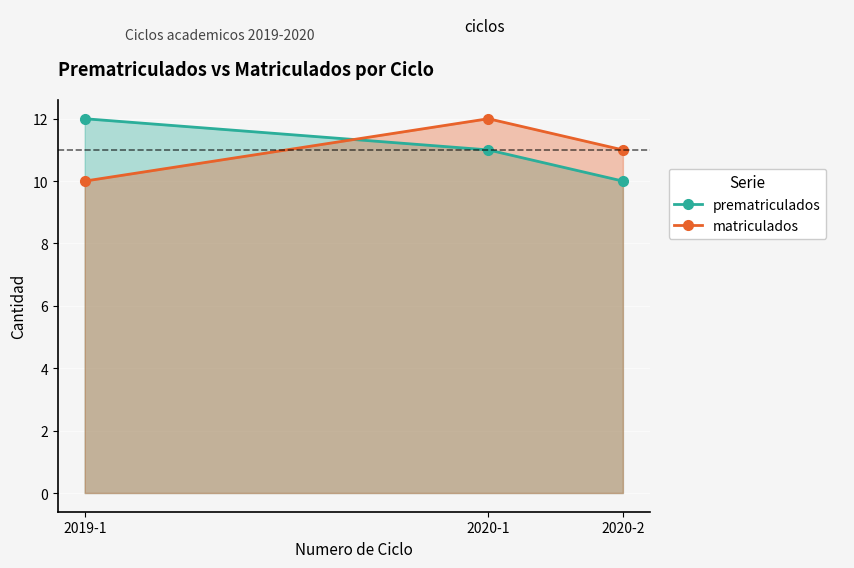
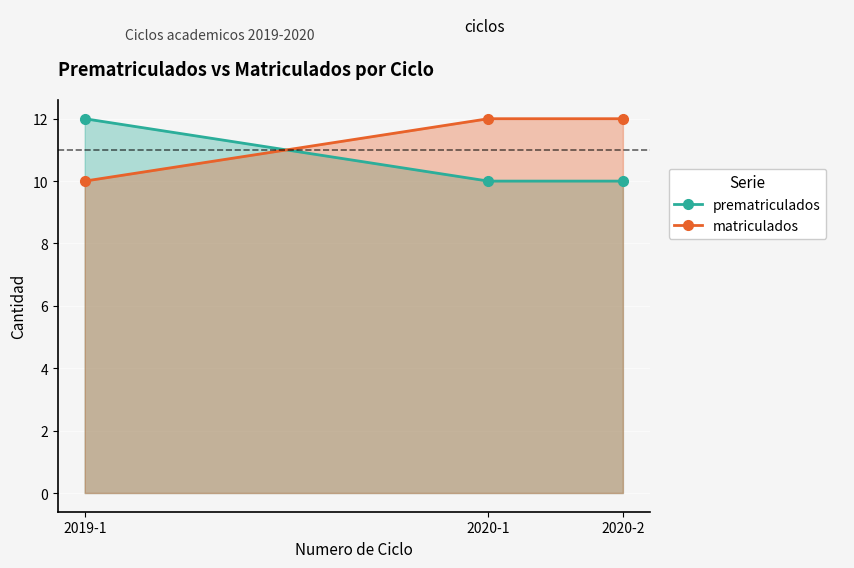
  {
    "prematriculados": {
      "2019-1": 12,
-     "2020-1": 11,
+     "2020-1": 10,
      "2020-2": 10
    },
    "matriculados": {
      "2019-1": 10,
      "2020-1": 12,
-     "2020-2": 11
+     "2020-2": 12
    }
  }
